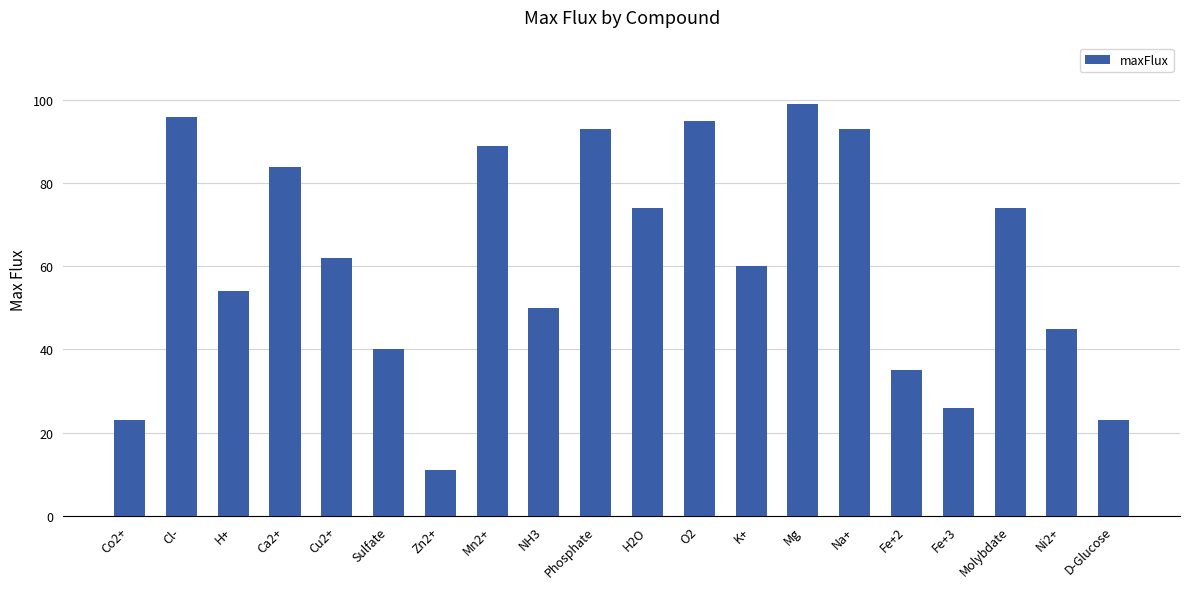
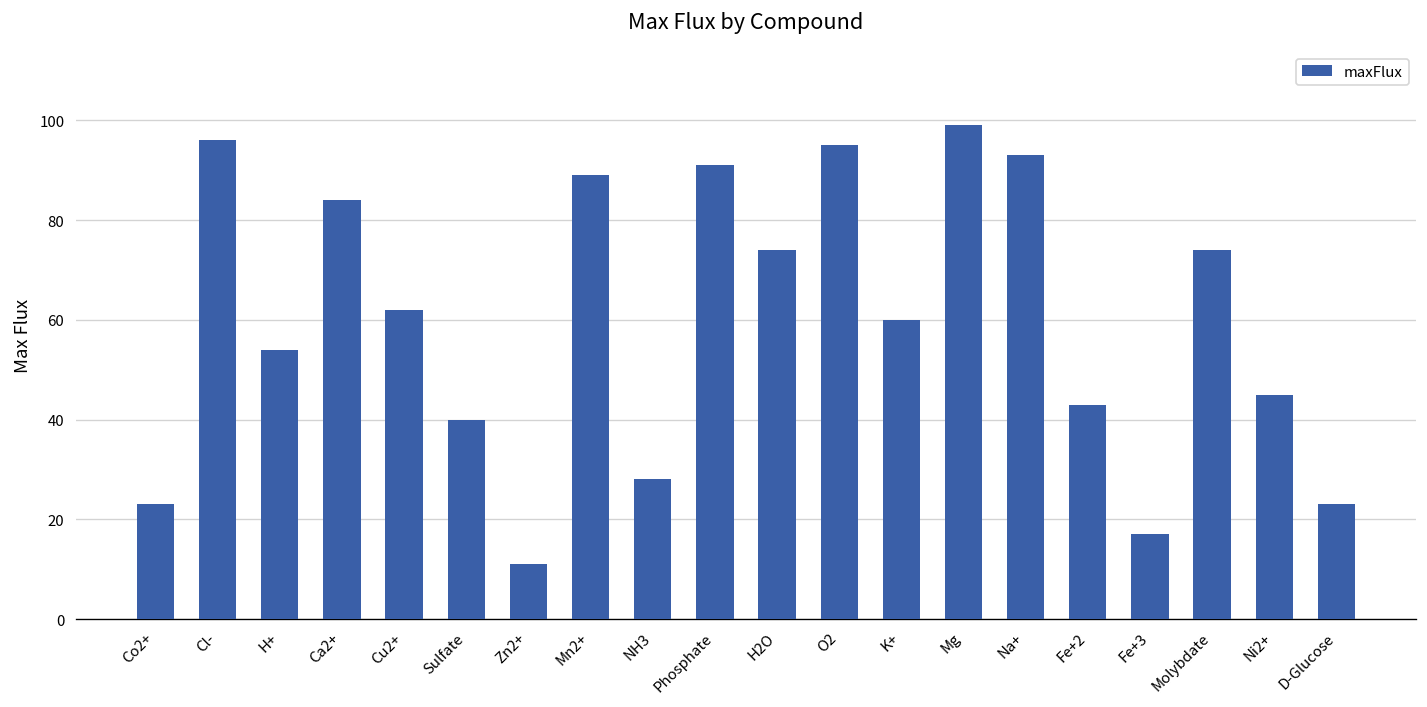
  {
    "Co2+": 23,
    "Cl-": 96,
    "H+": 54,
    "Ca2+": 84,
    "Cu2+": 62,
    "Sulfate": 40,
    "Zn2+": 11,
    "Mn2+": 89,
-   "NH3": 50,
-   "Phosphate": 93,
+   "NH3": 28,
+   "Phosphate": 91,
    "H2O": 74,
    "O2": 95,
    "K+": 60,
    "Mg": 99,
    "Na+": 93,
-   "Fe+2": 35,
-   "Fe+3": 26,
+   "Fe+2": 43,
+   "Fe+3": 17,
    "Molybdate": 74,
    "Ni2+": 45,
    "D-Glucose": 23
  }
